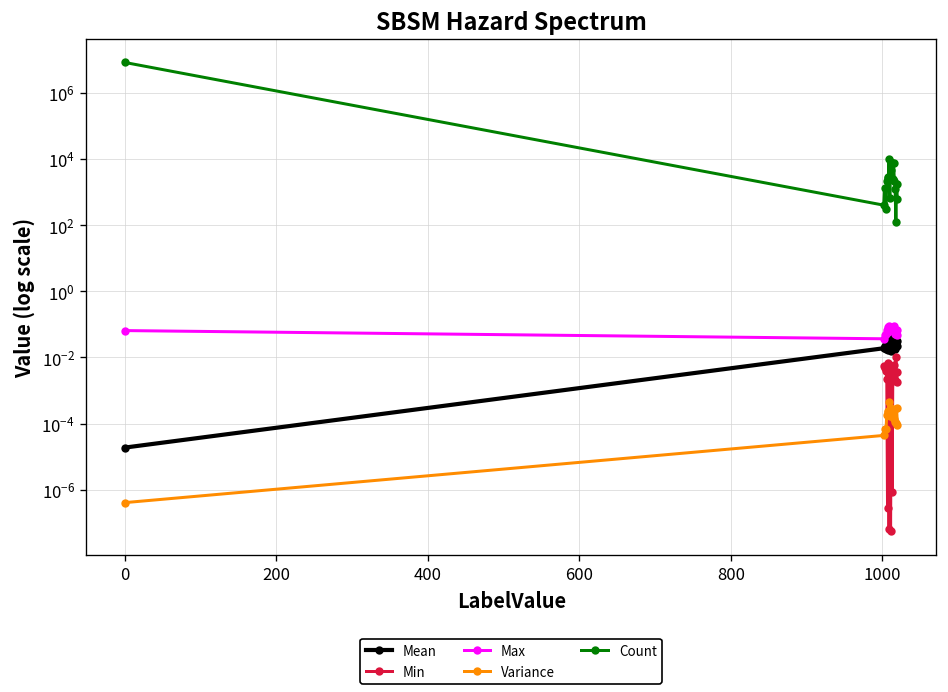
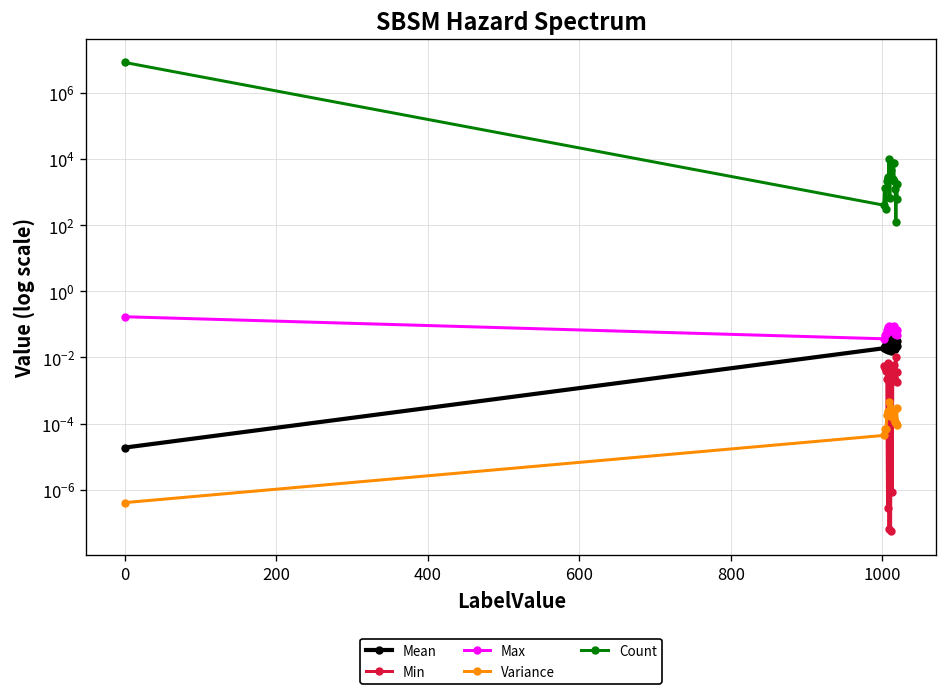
  {
    "Mean": {
      "0": 0.00002
    },
    "Max": {
-     "0": 0.06
+     "0": 0.2
    },
    "Variance": {
      "0": 0.0000004
    },
    "Count": {
      "0": 8000000
    }
  }
